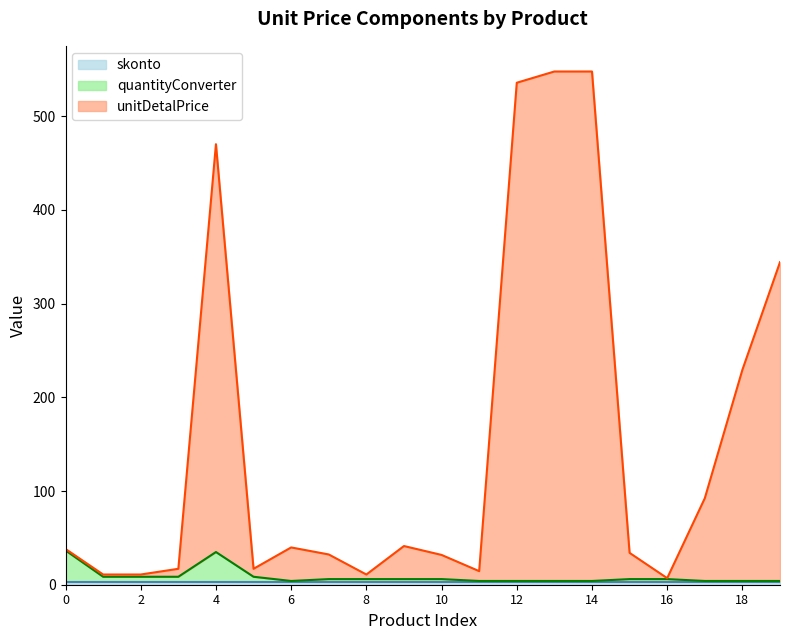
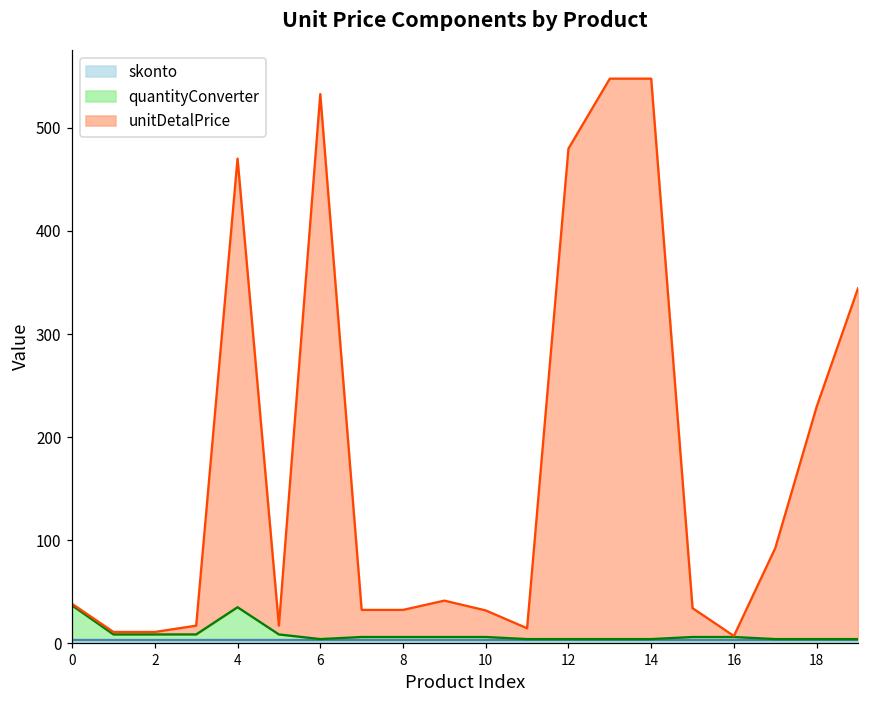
  {
    "skonto": {
      "0": 0,
      "2": 0,
      "4": 0,
      "8": 0,
      "10": 0,
      "16": 0
    },
    "quantityConverter": {
      "4": 30,
      "8": 0,
      "10": 0
    },
    "unitDetalPrice": {
      "4": 440,
-     "6": 40,
-     "8": 0,
+     "6": 530,
+     "8": 30,
      "10": 30,
-     "12": 530,
+     "12": 480,
      "14": 540,
      "18": 230
    }
  }
